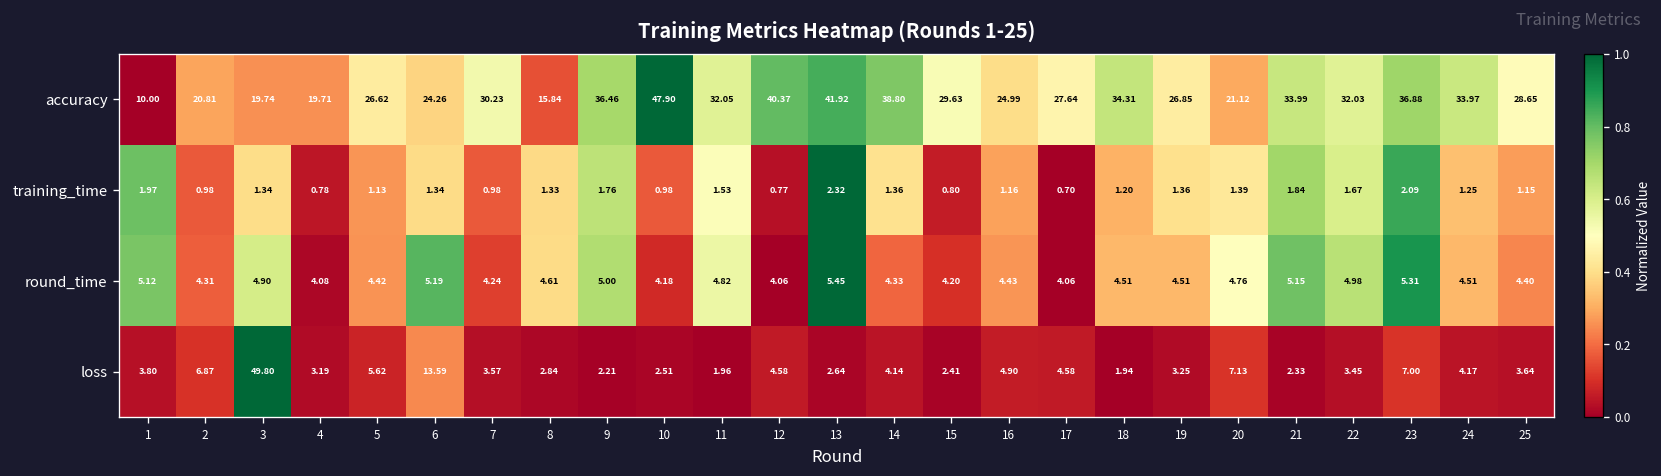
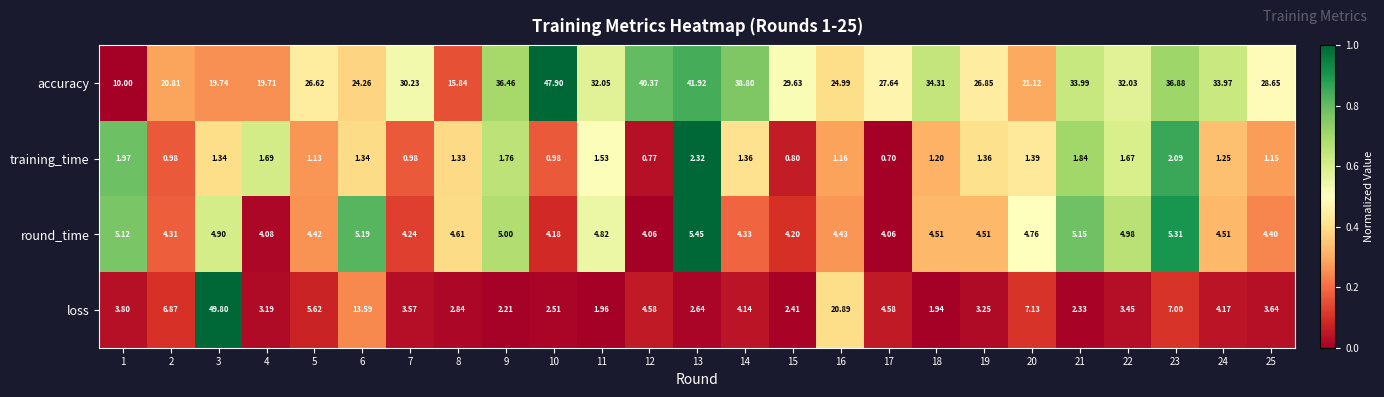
  {
    "accuracy": {
      "1": 10.00,
      "2": 20.81,
      "3": 19.74,
      "4": 19.71,
      "5": 26.62,
      "6": 24.26,
      "7": 30.23,
      "8": 15.84,
      "9": 36.46,
      "10": 47.90,
      "11": 32.05,
      "12": 40.37,
      "13": 41.92,
      "14": 38.80,
      "15": 29.63,
      "16": 24.99,
      "17": 27.64,
      "18": 34.31,
      "19": 26.85,
      "20": 21.12,
      "21": 33.99,
      "22": 32.03,
      "23": 36.88,
      "24": 33.97,
      "25": 28.65
    },
    "training_time": {
      "1": 1.97,
      "2": 0.98,
      "3": 1.34,
-     "4": 0.78,
+     "4": 1.69,
      "5": 1.13,
      "6": 1.34,
      "7": 0.98,
      "8": 1.33,
      "9": 1.76,
      "10": 0.98,
      "11": 1.53,
      "12": 0.77,
      "13": 2.32,
      "14": 1.36,
      "15": 0.80,
      "16": 1.16,
      "17": 0.70,
      "18": 1.20,
      "19": 1.36,
      "20": 1.39,
      "21": 1.84,
      "22": 1.67,
      "23": 2.09,
      "24": 1.25,
      "25": 1.15
    },
    "round_time": {
      "1": 5.12,
      "2": 4.31,
      "3": 4.90,
      "4": 4.08,
      "5": 4.42,
      "6": 5.19,
      "7": 4.24,
      "8": 4.61,
      "9": 5.00,
      "10": 4.18,
      "11": 4.82,
      "12": 4.06,
      "13": 5.45,
      "14": 4.33,
      "15": 4.20,
      "16": 4.43,
      "17": 4.06,
      "18": 4.51,
      "19": 4.51,
      "20": 4.76,
      "21": 5.15,
      "22": 4.98,
      "23": 5.31,
      "24": 4.51,
      "25": 4.40
    },
    "loss": {
      "1": 3.80,
      "2": 6.87,
      "3": 49.80,
      "4": 3.19,
      "5": 5.62,
      "6": 13.59,
      "7": 3.57,
      "8": 2.84,
      "9": 2.21,
      "10": 2.51,
      "11": 1.96,
      "12": 4.58,
      "13": 2.64,
      "14": 4.14,
      "15": 2.41,
-     "16": 4.90,
+     "16": 20.89,
      "17": 4.58,
      "18": 1.94,
      "19": 3.25,
      "20": 7.13,
      "21": 2.33,
      "22": 3.45,
      "23": 7.00,
      "24": 4.17,
      "25": 3.64
    }
  }
